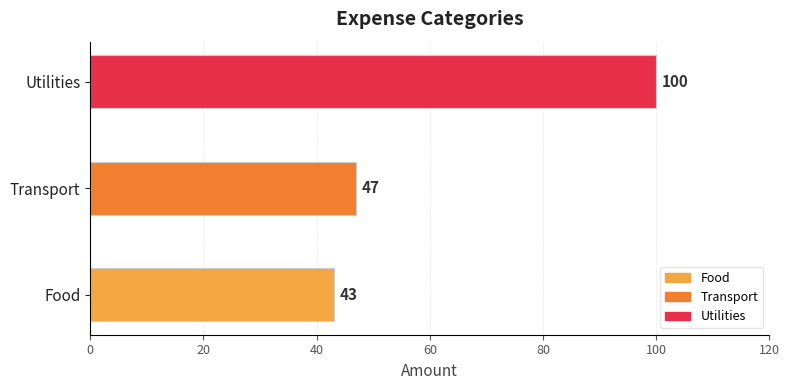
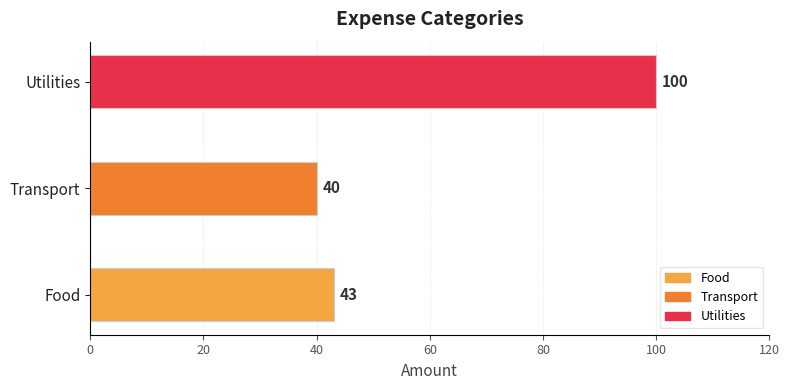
  {
    "Utilities": 100,
-   "Transport": 47,
+   "Transport": 40,
    "Food": 43
  }
